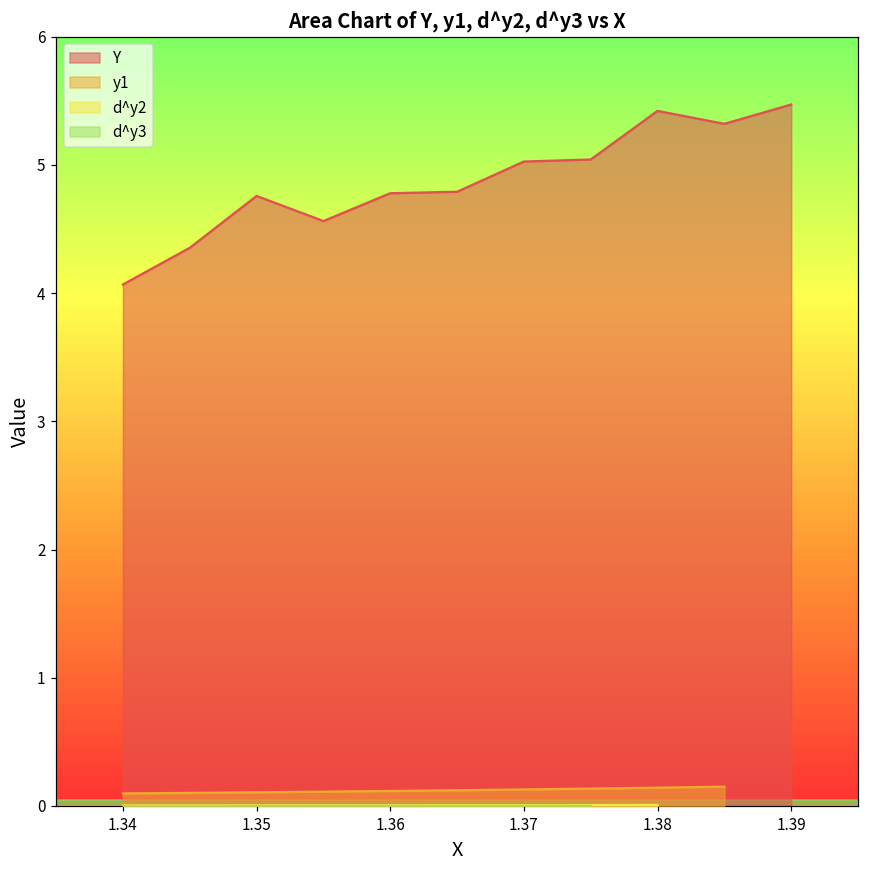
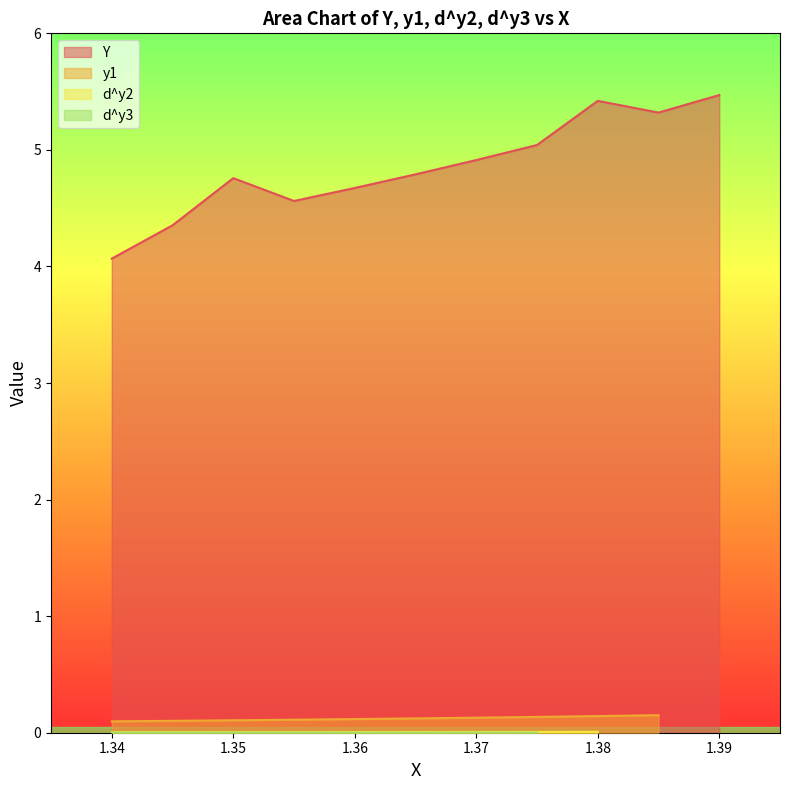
  {
    "Y": {
      "1.34": 4.07,
      "1.35": 4.76,
-     "1.36": 4.78,
-     "1.37": 5.03,
+     "1.36": 4.67,
+     "1.37": 4.91,
      "1.38": 5.42,
      "1.39": 5.47
    }
  }
